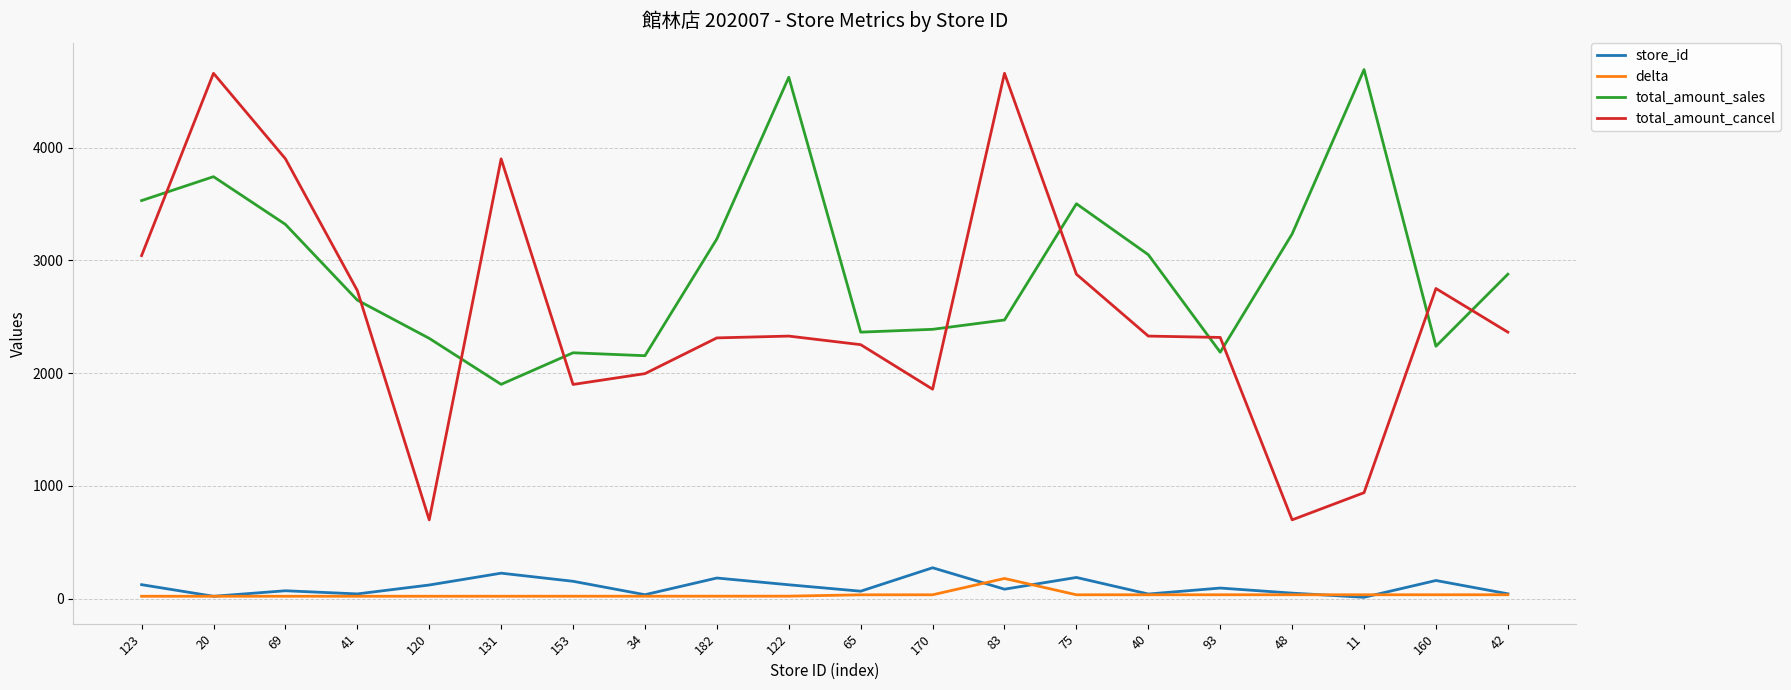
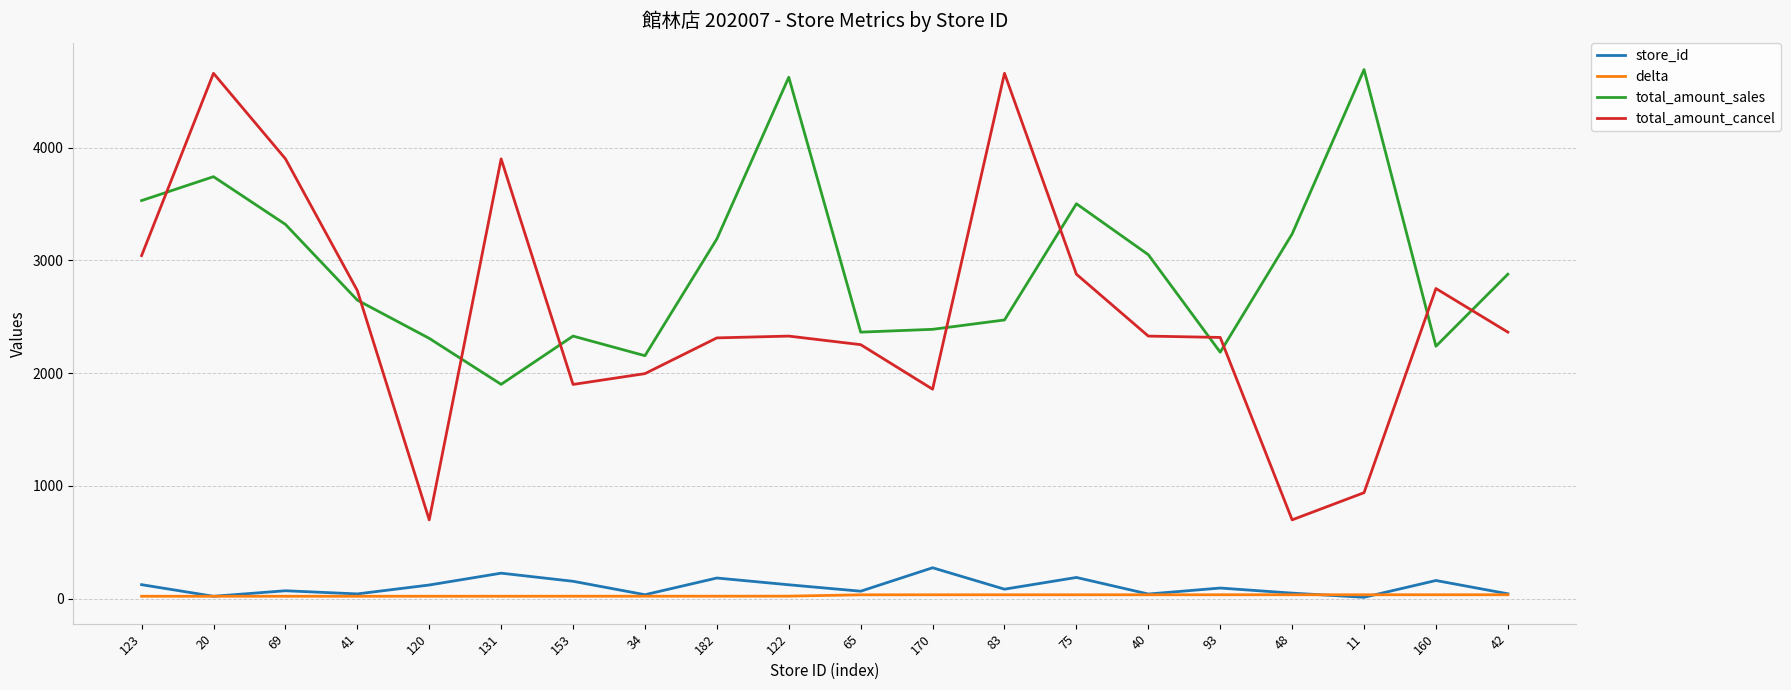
  {
    "store_id": {
      "123": 120,
      "69": 70,
      "120": 120,
      "131": 230,
      "153": 150,
      "182": 180,
      "122": 120,
      "65": 70,
      "170": 270,
      "83": 80,
      "75": 190,
      "93": 90,
      "160": 160
    },
    "delta": {
      "123": 20,
      "69": 20,
      "120": 20,
      "131": 20,
      "153": 20,
      "182": 20,
      "122": 20,
      "65": 30,
      "170": 30,
-     "83": 180,
+     "83": 30,
      "75": 30,
      "93": 30,
      "160": 30
    },
    "total_amount_sales": {
      "123": 3530,
      "20": 3740,
      "69": 3320,
      "41": 2650,
      "120": 2310,
      "131": 1900,
-     "153": 2180,
+     "153": 2330,
      "34": 2150,
      "182": 3190,
      "122": 4620,
      "65": 2360,
      "170": 2390,
      "83": 2470,
      "75": 3500,
      "40": 3050,
      "93": 2190,
      "48": 3230,
      "11": 4690,
      "160": 2240,
      "42": 2880
    },
    "total_amount_cancel": {
      "123": 3040,
      "20": 4660,
      "69": 3900,
      "41": 2730,
      "120": 700,
      "131": 3900,
      "153": 1900,
      "34": 2000,
      "182": 2310,
      "122": 2330,
      "65": 2250,
      "170": 1860,
      "83": 4660,
      "75": 2880,
      "40": 2330,
      "93": 2320,
      "48": 700,
      "11": 940,
      "160": 2750,
      "42": 2360
    }
  }
